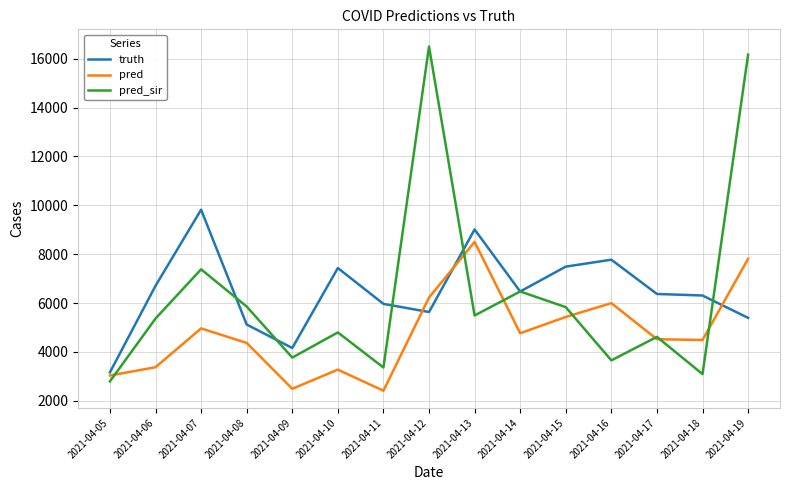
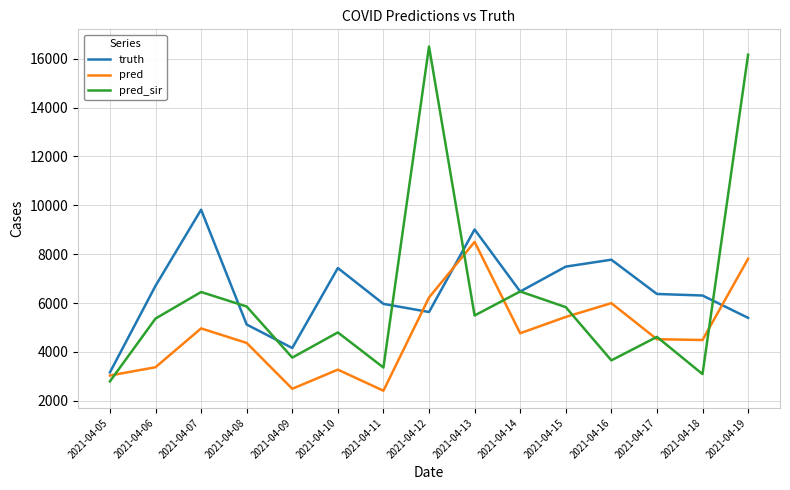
  {
    "truth": {
      "2021-04-05": 3200,
      "2021-04-06": 6700,
      "2021-04-07": 9800,
      "2021-04-08": 5100,
      "2021-04-09": 4200,
      "2021-04-10": 7400,
      "2021-04-11": 6000,
      "2021-04-12": 5600,
      "2021-04-13": 9000,
      "2021-04-15": 7500,
      "2021-04-16": 7800,
      "2021-04-17": 6400,
      "2021-04-18": 6300,
      "2021-04-19": 5400
    },
    "pred": {
      "2021-04-05": 3000,
      "2021-04-06": 3400,
      "2021-04-07": 5000,
      "2021-04-08": 4400,
      "2021-04-09": 2500,
      "2021-04-10": 3300,
      "2021-04-11": 2400,
      "2021-04-12": 6200,
      "2021-04-13": 8500,
      "2021-04-14": 4800,
      "2021-04-15": 5400,
      "2021-04-16": 6000,
      "2021-04-18": 4500,
      "2021-04-19": 7800
    },
    "pred_sir": {
      "2021-04-05": 2800,
      "2021-04-06": 5400,
-     "2021-04-07": 7400,
+     "2021-04-07": 6500,
      "2021-04-08": 5900,
      "2021-04-09": 3800,
      "2021-04-10": 4800,
      "2021-04-11": 3400,
      "2021-04-12": 16500,
      "2021-04-13": 5500,
      "2021-04-15": 5800,
      "2021-04-16": 3700,
      "2021-04-18": 3100,
      "2021-04-19": 16200
    }
  }
